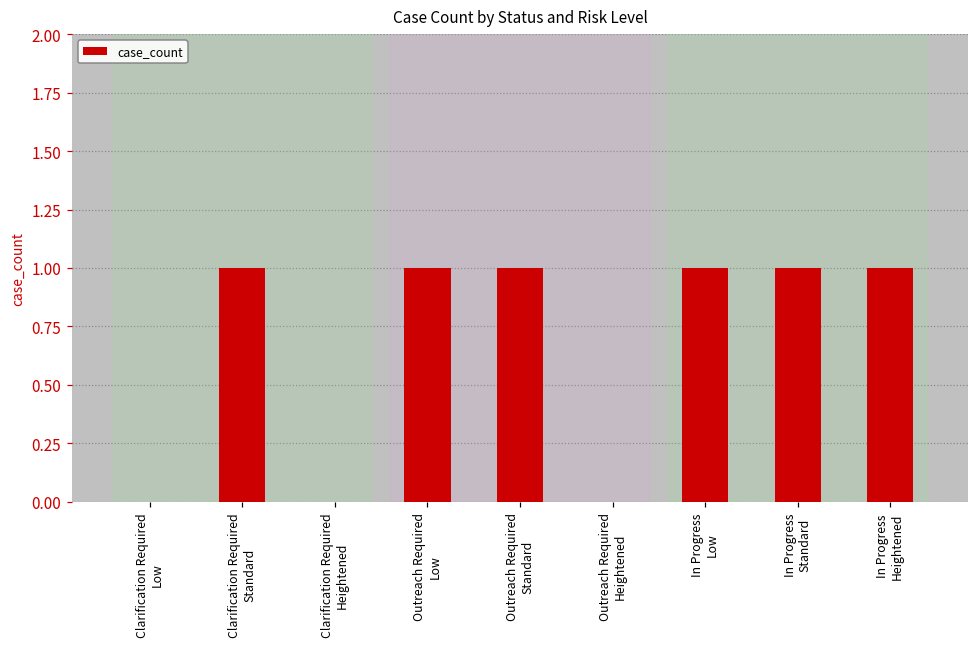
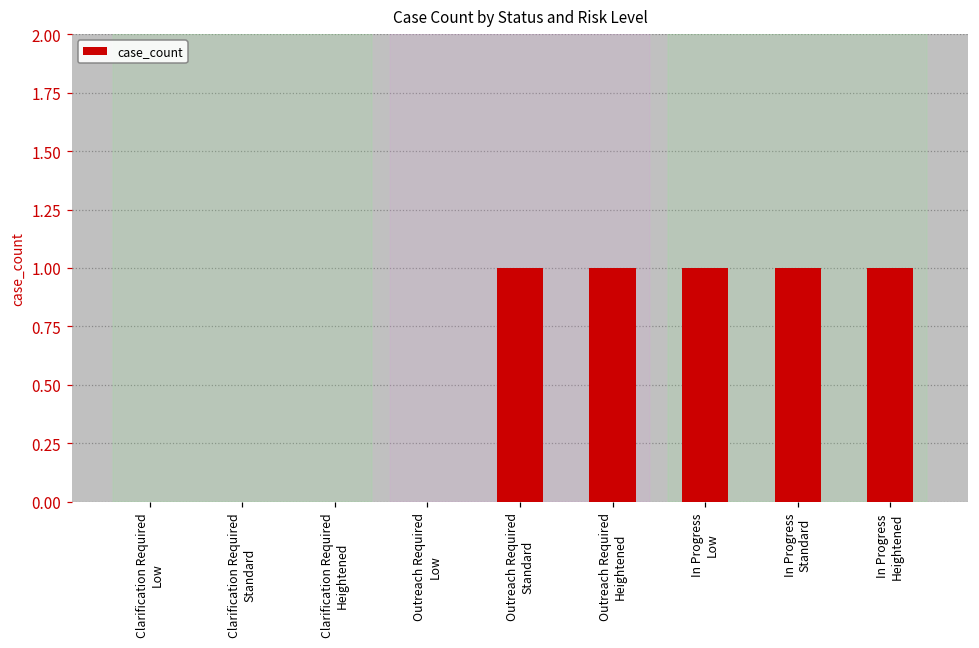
  {
    "Clarification Required Low": 0,
-   "Clarification Required Standard": 1,
+   "Clarification Required Standard": 0,
    "Clarification Required Heightened": 0,
-   "Outreach Required Low": 1,
+   "Outreach Required Low": 0,
    "Outreach Required Standard": 1,
-   "Outreach Required Heightened": 0,
+   "Outreach Required Heightened": 1,
    "In Progress Low": 1,
    "In Progress Standard": 1,
    "In Progress Heightened": 1
  }
